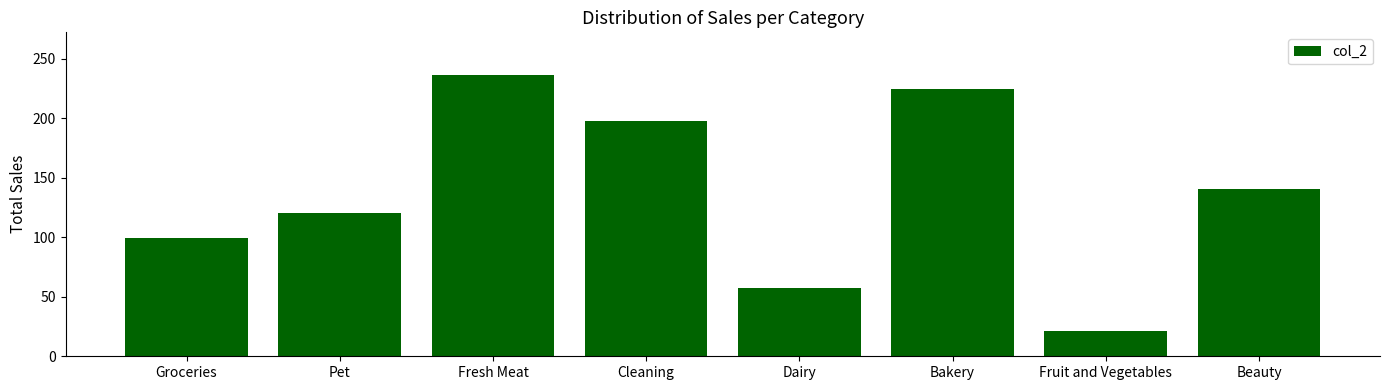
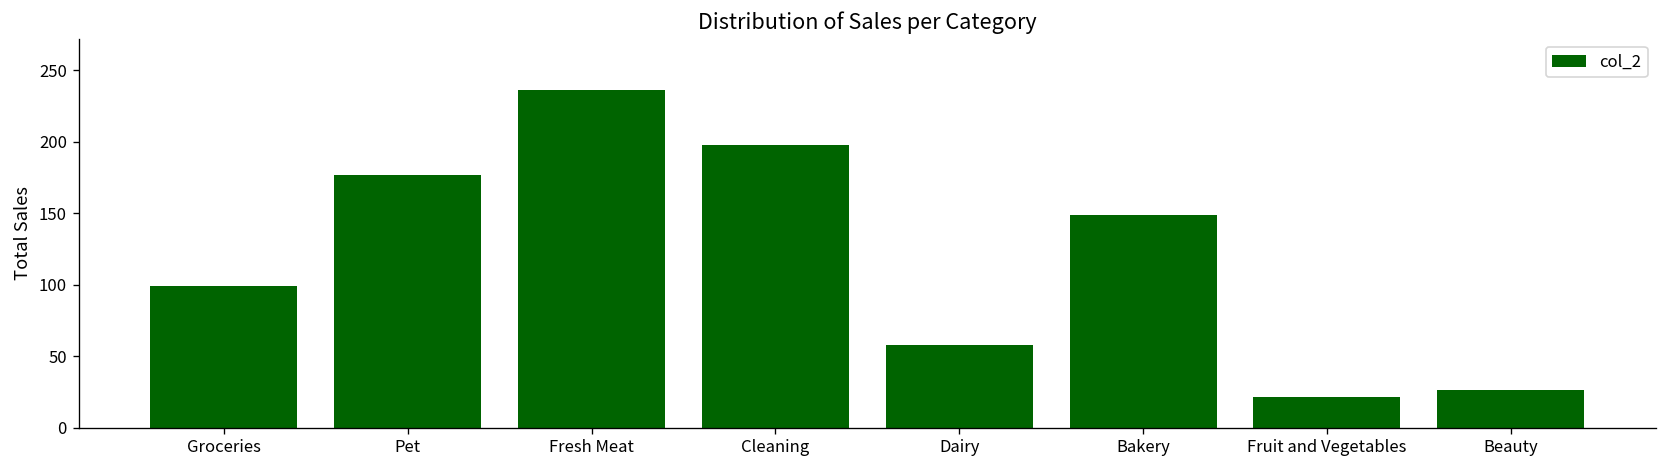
  {
    "Groceries": 99,
-   "Pet": 120,
+   "Pet": 176,
    "Fresh Meat": 237,
    "Cleaning": 198,
    "Dairy": 58,
-   "Bakery": 224,
+   "Bakery": 149,
    "Fruit and Vegetables": 21,
-   "Beauty": 141
+   "Beauty": 26
  }
